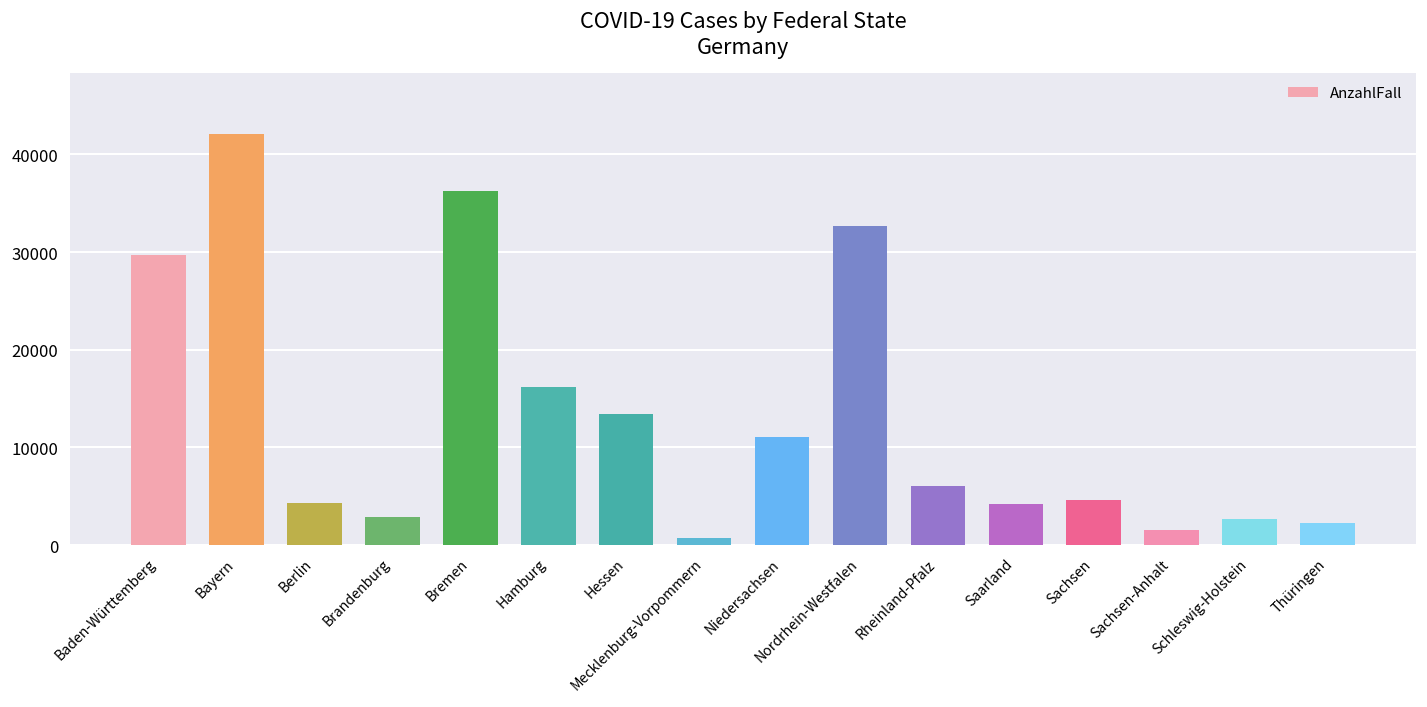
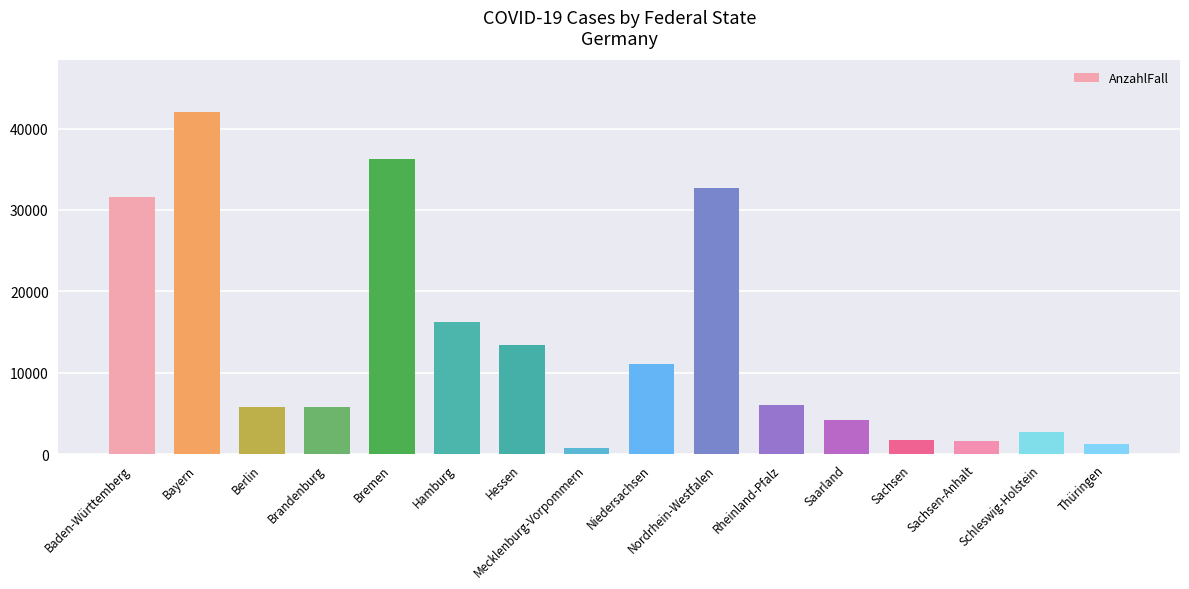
  {
-   "Baden-Württemberg": 30000,
+   "Baden-Württemberg": 32000,
    "Bayern": 42000,
-   "Berlin": 4000,
-   "Brandenburg": 3000,
+   "Berlin": 6000,
+   "Brandenburg": 6000,
    "Bremen": 36000,
    "Hamburg": 16000,
    "Hessen": 13000,
    "Mecklenburg-Vorpommern": 1000,
    "Niedersachsen": 11000,
    "Nordrhein-Westfalen": 33000,
    "Rheinland-Pfalz": 6000,
    "Saarland": 4000,
-   "Sachsen": 5000,
+   "Sachsen": 2000,
    "Sachsen-Anhalt": 2000,
    "Schleswig-Holstein": 3000,
-   "Thüringen": 2000
+   "Thüringen": 1000
  }
